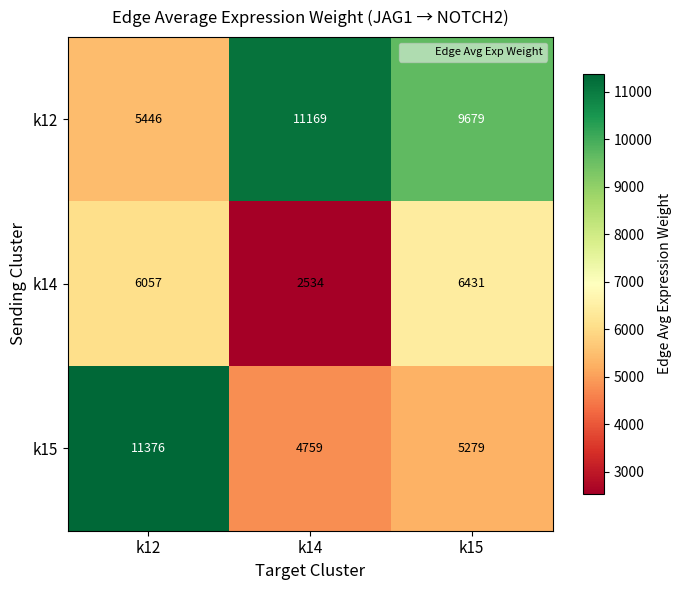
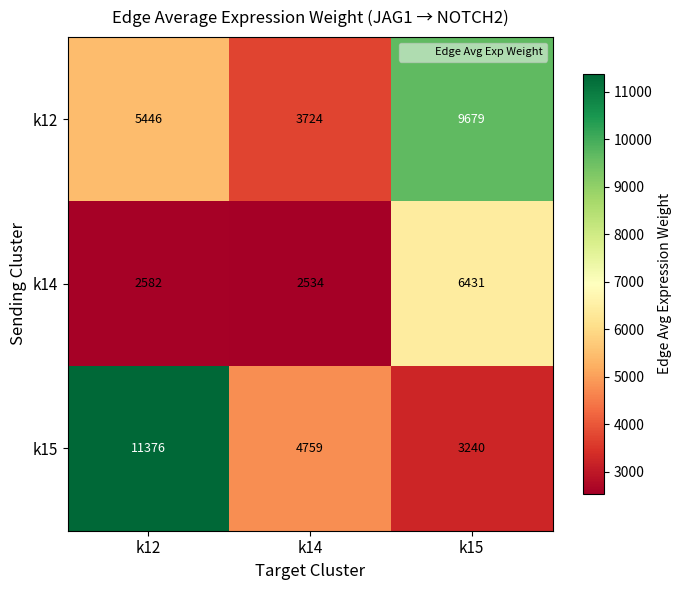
  {
    "k12": {
      "k12": 5446,
-     "k14": 11169,
+     "k14": 3724,
      "k15": 9679
    },
    "k14": {
-     "k12": 6057,
+     "k12": 2582,
      "k14": 2534,
      "k15": 6431
    },
    "k15": {
      "k12": 11376,
      "k14": 4759,
-     "k15": 5279
+     "k15": 3240
    }
  }
